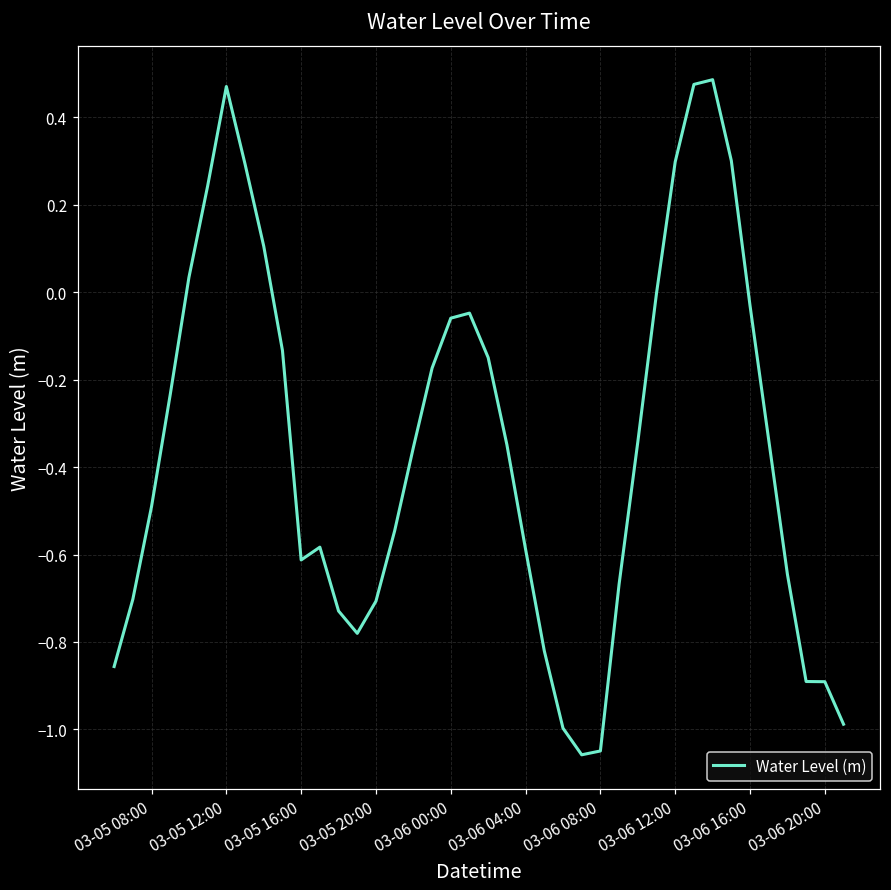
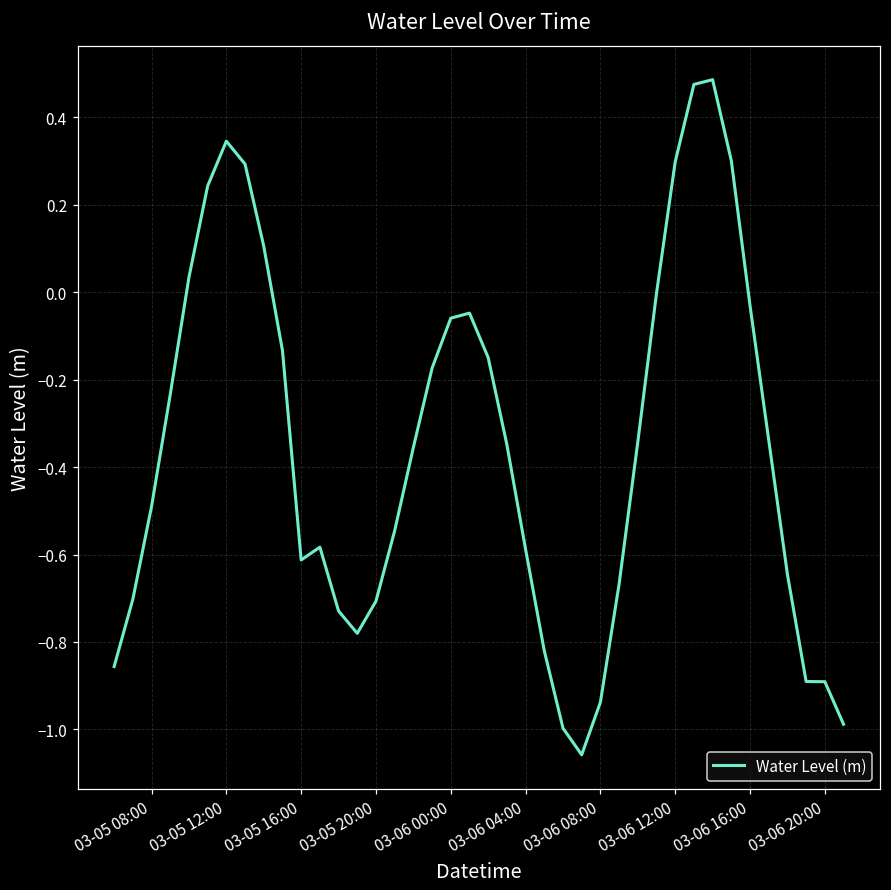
  {
    "03-05 08:00": -0.49,
-   "03-05 12:00": 0.47,
+   "03-05 12:00": 0.35,
    "03-05 16:00": -0.61,
    "03-05 20:00": -0.71,
    "03-06 00:00": -0.06,
    "03-06 04:00": -0.59,
-   "03-06 08:00": -1.05,
+   "03-06 08:00": -0.94,
    "03-06 12:00": 0.30,
    "03-06 16:00": -0.03,
    "03-06 20:00": -0.89
  }
